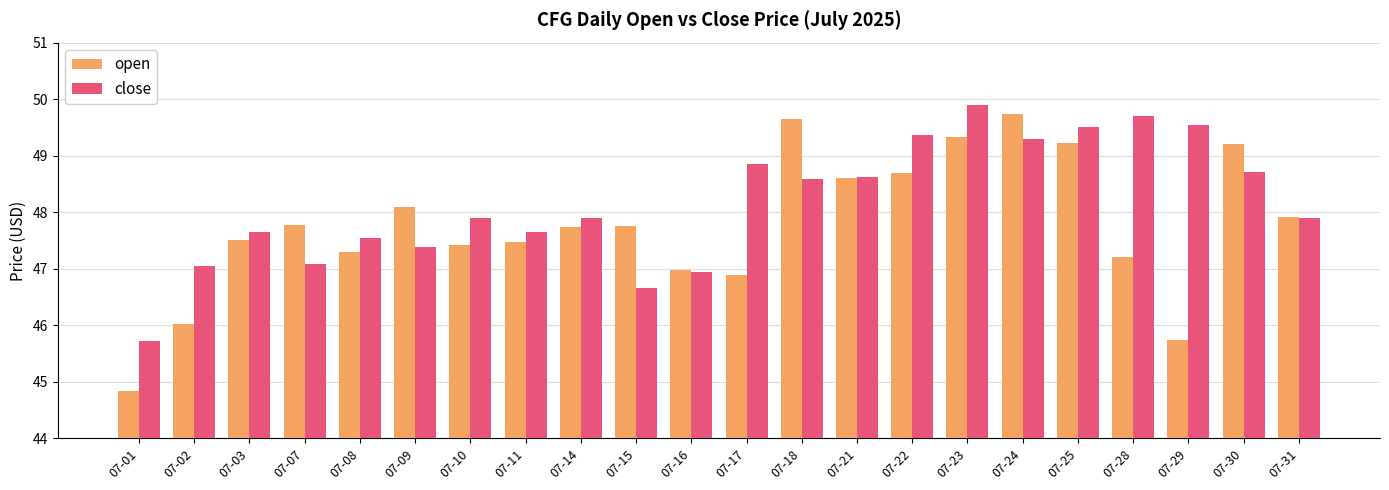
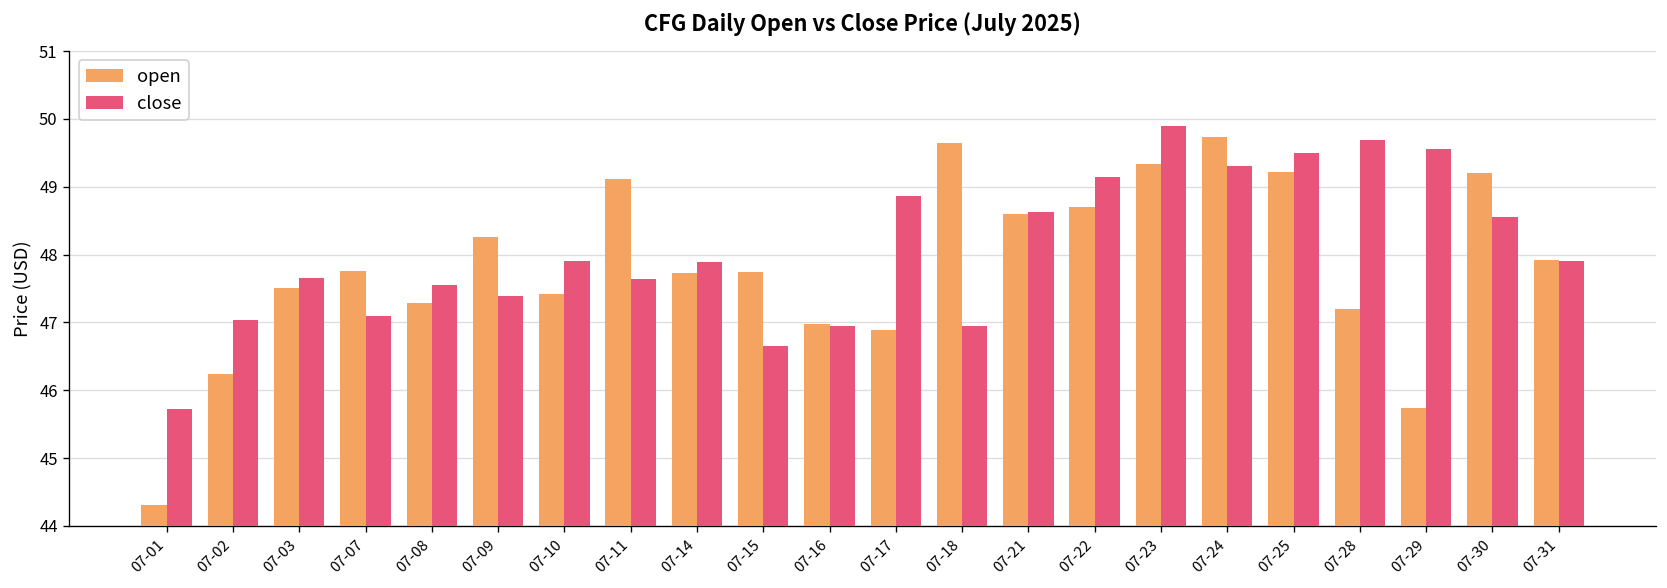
  {
    "open": {
-     "07-01": 44.8,
-     "07-02": 46.0,
+     "07-01": 44.3,
+     "07-02": 46.2,
      "07-03": 47.5,
      "07-07": 47.8,
      "07-08": 47.3,
-     "07-09": 48.1,
+     "07-09": 48.3,
      "07-10": 47.4,
-     "07-11": 47.5,
+     "07-11": 49.1,
      "07-14": 47.7,
      "07-15": 47.8,
      "07-16": 47.0,
      "07-17": 46.9,
      "07-18": 49.6,
      "07-21": 48.6,
      "07-22": 48.7,
      "07-23": 49.3,
      "07-24": 49.7,
      "07-25": 49.2,
      "07-28": 47.2,
      "07-29": 45.7,
      "07-30": 49.2,
      "07-31": 47.9
    },
    "close": {
      "07-01": 45.7,
      "07-02": 47.0,
      "07-03": 47.7,
      "07-07": 47.1,
      "07-08": 47.6,
      "07-09": 47.4,
      "07-10": 47.9,
      "07-11": 47.6,
      "07-14": 47.9,
      "07-15": 46.7,
      "07-16": 47.0,
      "07-17": 48.9,
-     "07-18": 48.6,
+     "07-18": 47.0,
      "07-21": 48.6,
-     "07-22": 49.4,
+     "07-22": 49.1,
      "07-23": 49.9,
      "07-24": 49.3,
      "07-25": 49.5,
      "07-28": 49.7,
      "07-29": 49.6,
-     "07-30": 48.7,
+     "07-30": 48.6,
      "07-31": 47.9
    }
  }
